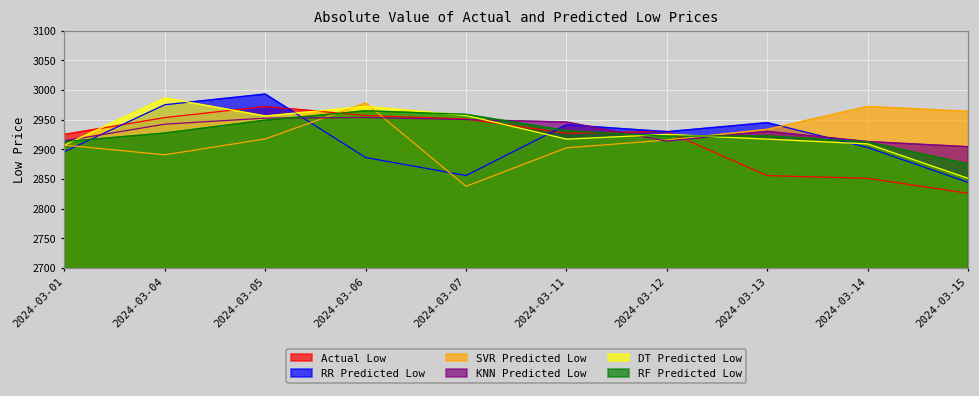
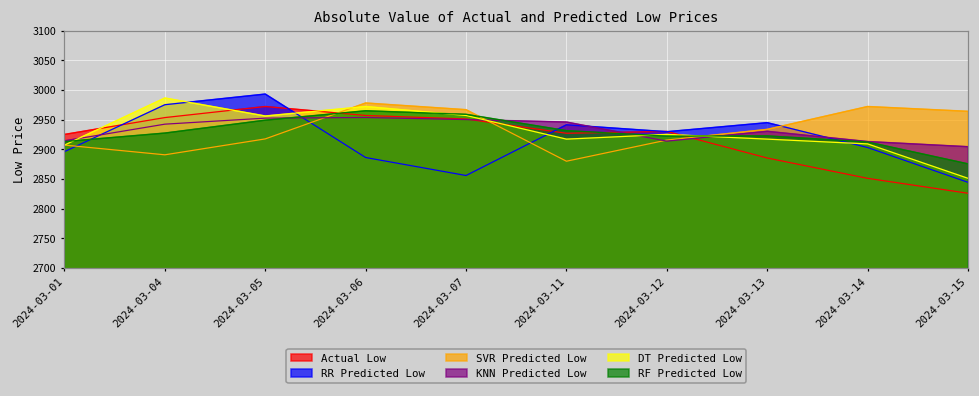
  {
    "Actual Low": {
      "2024-03-01": 2930,
      "2024-03-04": 2950,
      "2024-03-05": 2970,
-     "2024-03-13": 2860,
+     "2024-03-13": 2890,
      "2024-03-14": 2850,
      "2024-03-15": 2830
    },
    "RR Predicted Low": {
      "2024-03-01": 2900,
      "2024-03-04": 2980,
      "2024-03-05": 2990,
      "2024-03-06": 2890,
      "2024-03-07": 2860,
      "2024-03-13": 2940,
      "2024-03-14": 2900,
      "2024-03-15": 2840
    },
    "SVR Predicted Low": {
      "2024-03-04": 2890,
      "2024-03-05": 2920,
      "2024-03-06": 2980,
-     "2024-03-07": 2840,
-     "2024-03-11": 2900,
+     "2024-03-07": 2970,
+     "2024-03-11": 2880,
      "2024-03-14": 2970,
      "2024-03-15": 2960
    },
    "KNN Predicted Low": {
      "2024-03-04": 2940,
      "2024-03-15": 2900
    },
    "DT Predicted Low": {
      "2024-03-04": 2990,
      "2024-03-06": 2970,
      "2024-03-11": 2920,
      "2024-03-13": 2920,
      "2024-03-15": 2850
    },
    "RF Predicted Low": {
      "2024-03-04": 2930,
      "2024-03-06": 2960,
      "2024-03-13": 2920,
      "2024-03-15": 2880
    }
  }
